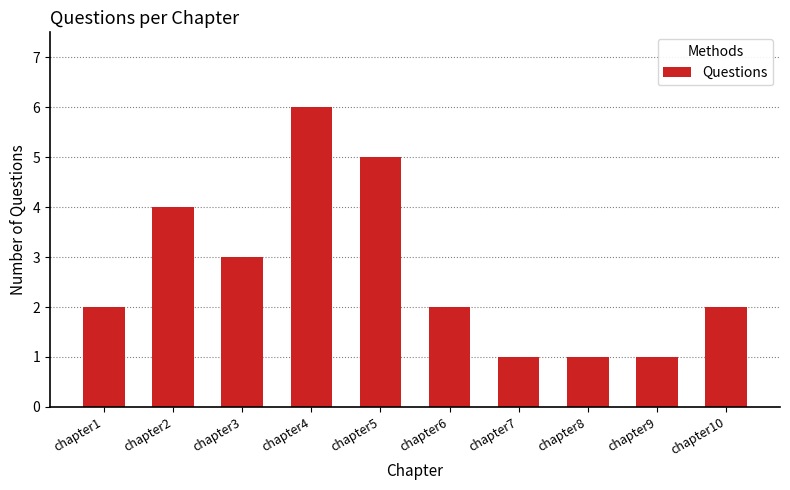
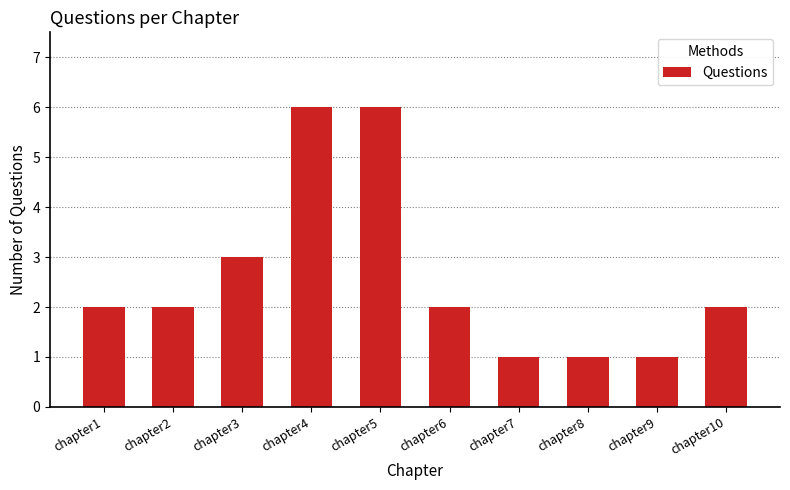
  {
    "chapter1": 2,
-   "chapter2": 4,
+   "chapter2": 2,
    "chapter3": 3,
    "chapter4": 6,
-   "chapter5": 5,
+   "chapter5": 6,
    "chapter6": 2,
    "chapter7": 1,
    "chapter8": 1,
    "chapter9": 1,
    "chapter10": 2
  }
